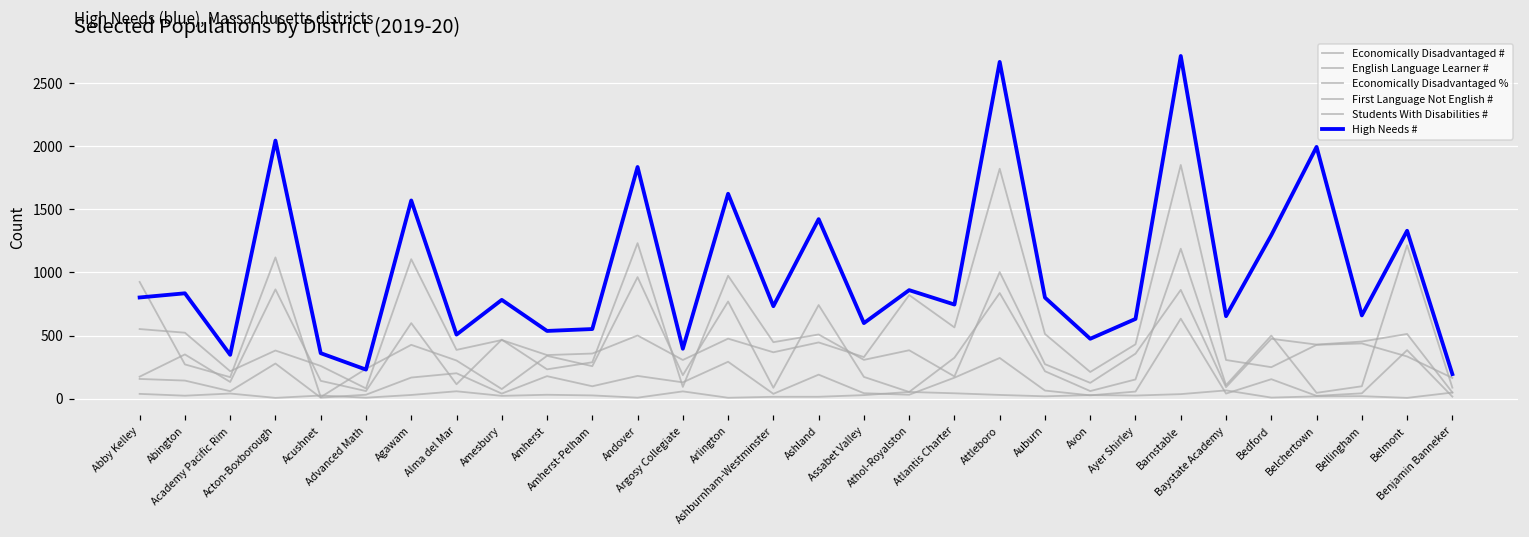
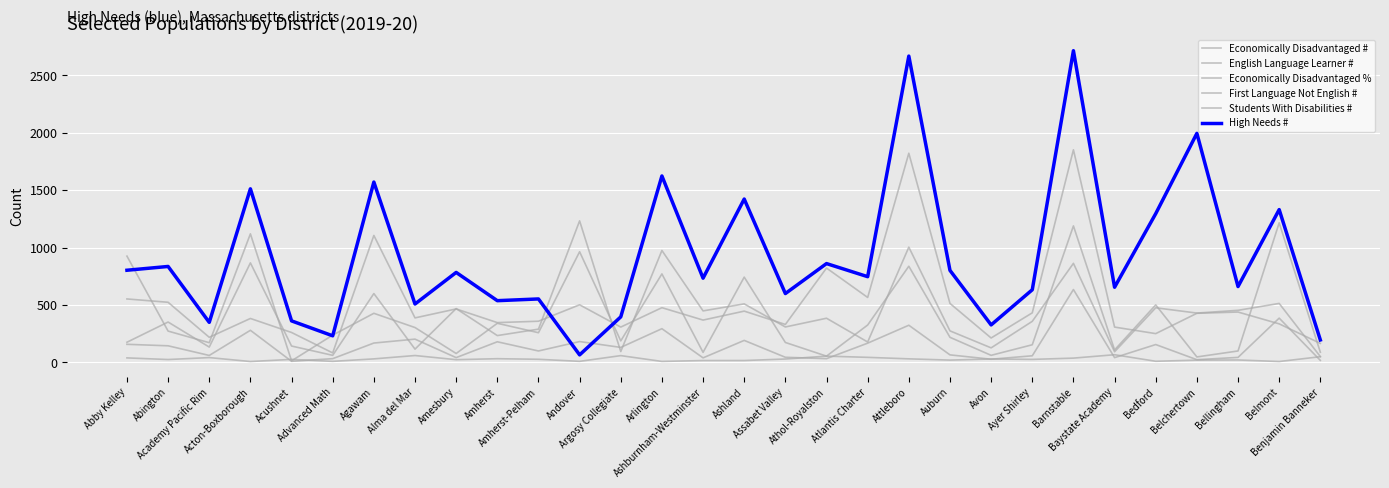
  {
    "High Needs #": {
      "Abby Kelley": 800,
      "Abington": 840,
      "Academy Pacific Rim": 350,
-     "Acton-Boxborough": 2040,
+     "Acton-Boxborough": 1510,
      "Acushnet": 360,
      "Agawam": 1570,
      "Alma del Mar": 510,
      "Amesbury": 780,
      "Amherst": 540,
      "Amherst-Pelham": 550,
-     "Andover": 1840,
+     "Andover": 70,
      "Argosy Collegiate": 400,
      "Arlington": 1620,
      "Ashburnham-Westminster": 730,
      "Ashland": 1420,
      "Assabet Valley": 600,
      "Athol-Royalston": 860,
      "Atlantis Charter": 750,
      "Attleboro": 2670,
      "Auburn": 800,
-     "Avon": 480,
+     "Avon": 330,
      "Ayer Shirley": 630,
      "Barnstable": 2710,
      "Baystate Academy": 650,
      "Bedford": 1300,
      "Belchertown": 1990,
      "Bellingham": 660,
      "Belmont": 1330,
      "Benjamin Banneker": 200
    }
  }
